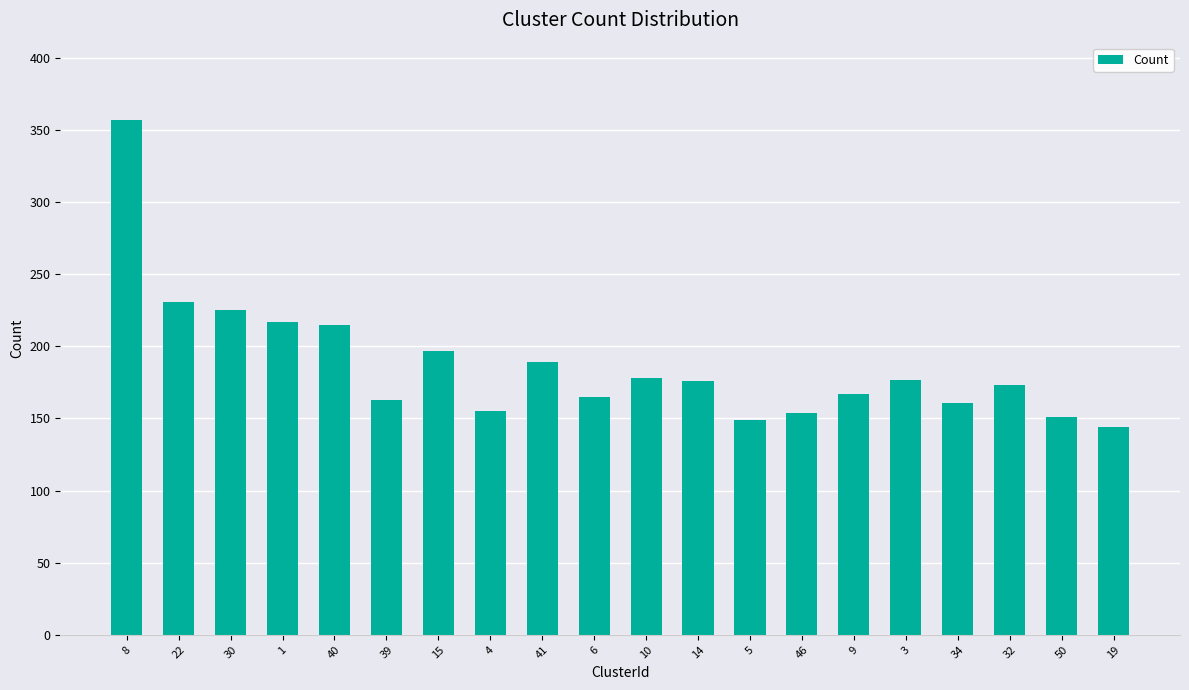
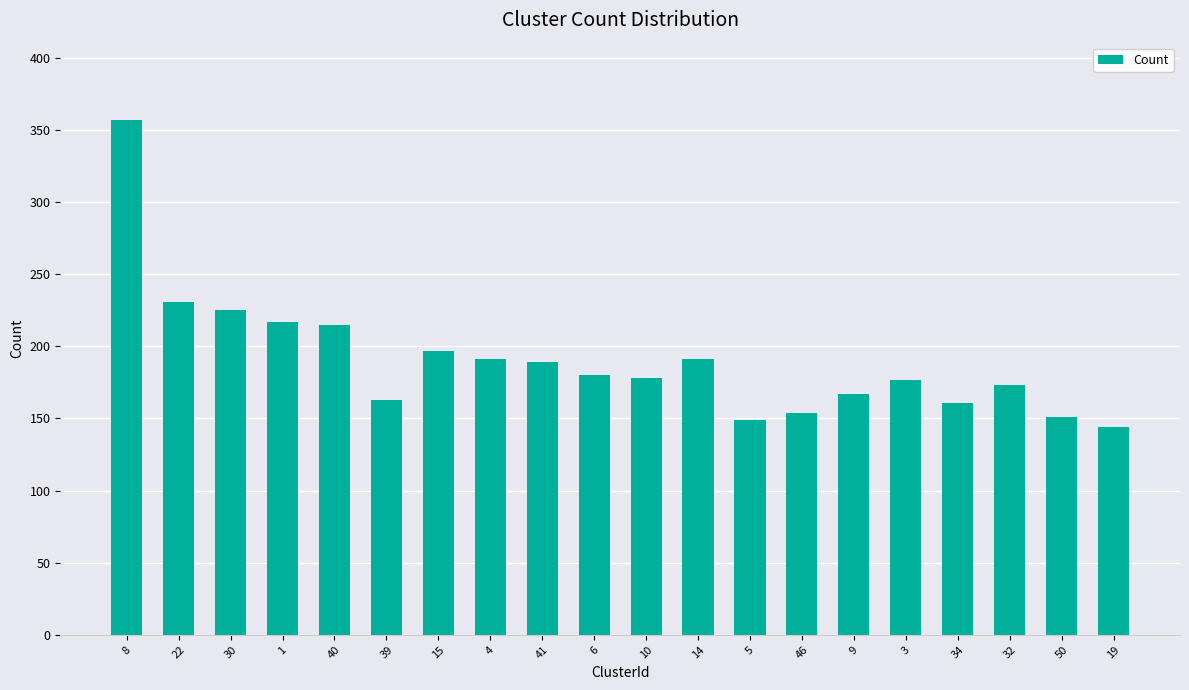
  {
    "8": 357,
    "22": 231,
    "30": 225,
    "1": 217,
    "40": 215,
    "39": 163,
    "15": 197,
-   "4": 155,
+   "4": 191,
    "41": 189,
-   "6": 165,
+   "6": 180,
    "10": 178,
-   "14": 176,
+   "14": 191,
    "5": 149,
    "46": 154,
    "9": 167,
    "3": 177,
    "34": 161,
    "32": 173,
    "50": 151,
    "19": 144
  }
